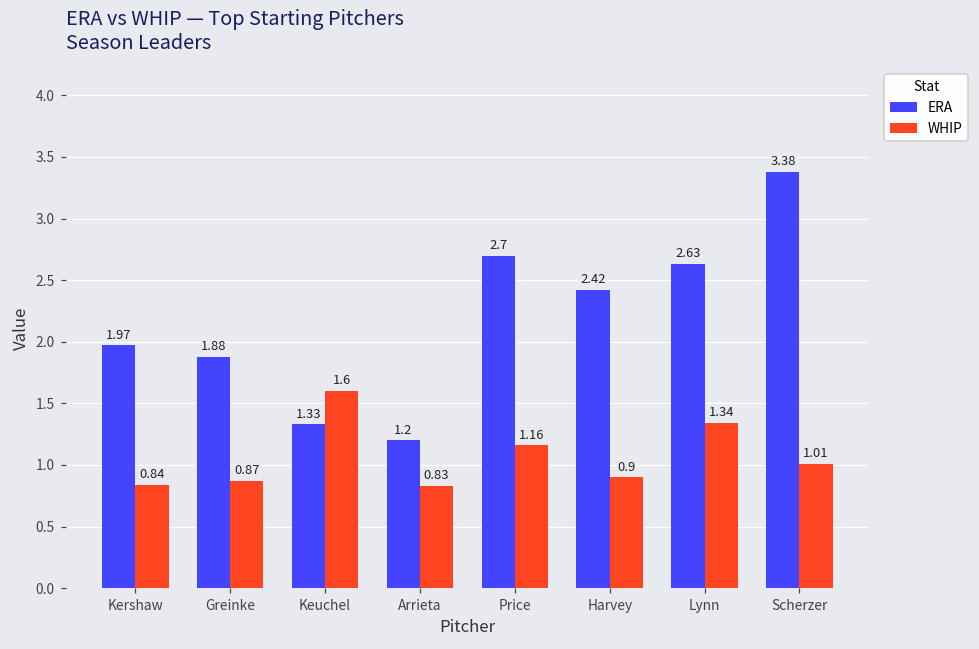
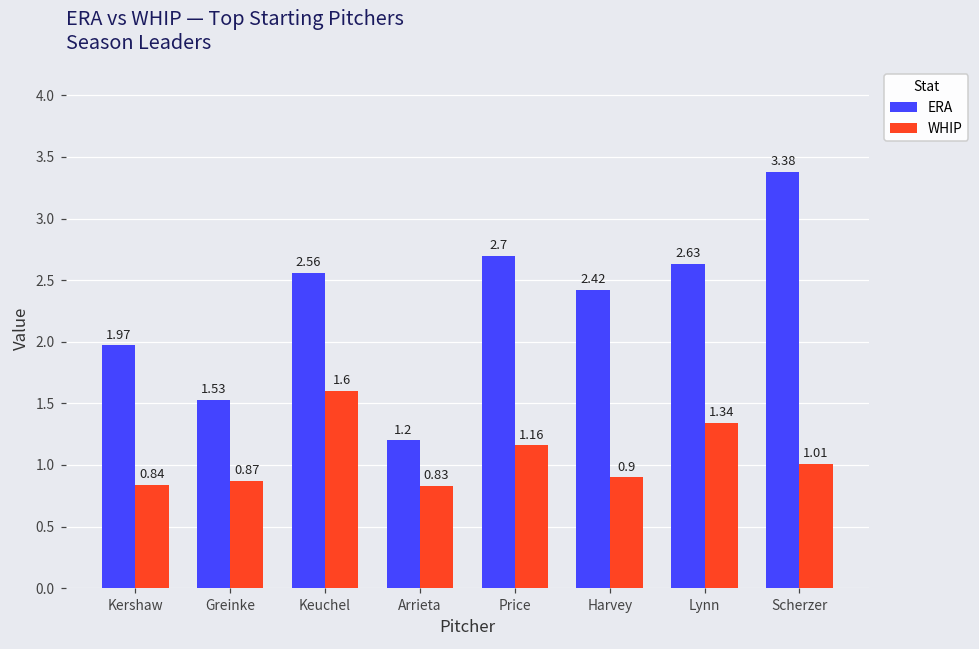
  {
    "ERA": {
      "Kershaw": 1.97,
-     "Greinke": 1.88,
-     "Keuchel": 1.33,
+     "Greinke": 1.53,
+     "Keuchel": 2.56,
      "Arrieta": 1.2,
      "Price": 2.7,
      "Harvey": 2.42,
      "Lynn": 2.63,
      "Scherzer": 3.38
    },
    "WHIP": {
      "Kershaw": 0.84,
      "Greinke": 0.87,
      "Keuchel": 1.6,
      "Arrieta": 0.83,
      "Price": 1.16,
      "Harvey": 0.9,
      "Lynn": 1.34,
      "Scherzer": 1.01
    }
  }
